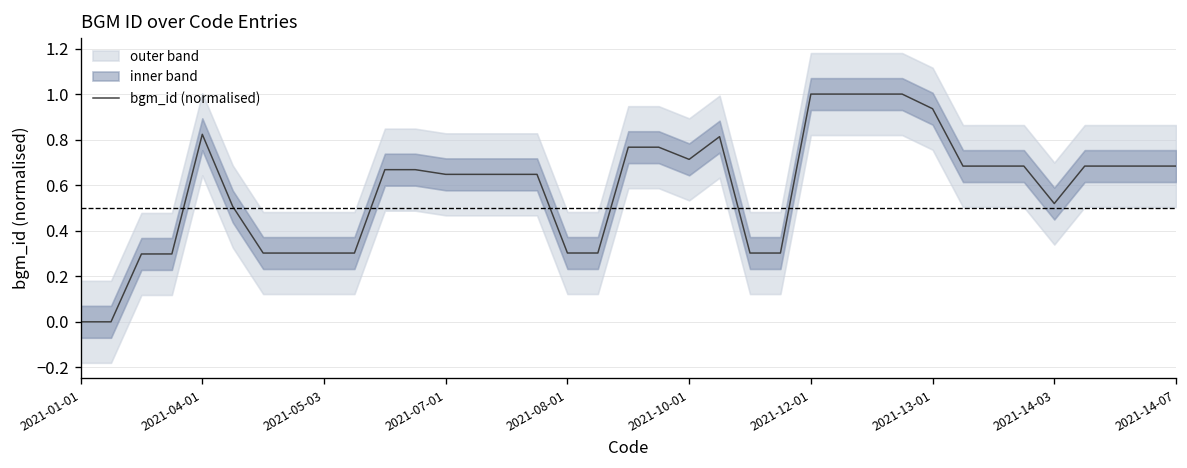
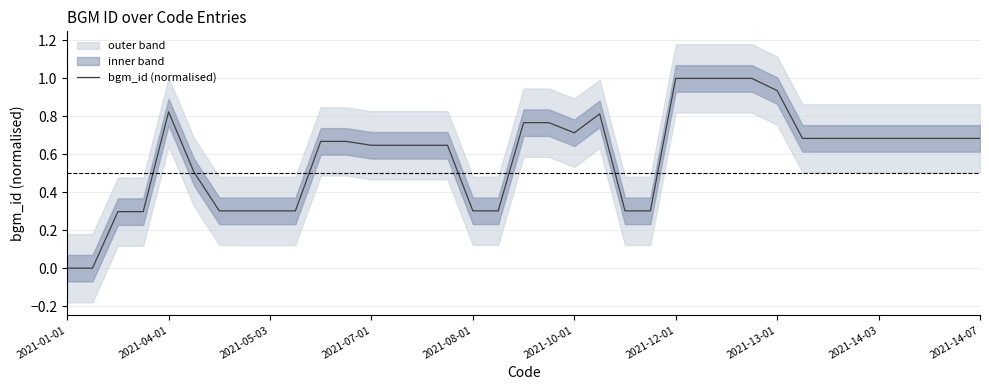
  {
    "bgm_id (normalised)": {
      "2021-01-01": 0.00,
      "2021-04-01": 0.82,
      "2021-05-03": 0.30,
      "2021-07-01": 0.65,
      "2021-08-01": 0.30,
      "2021-10-01": 0.71,
      "2021-12-01": 1.00,
      "2021-13-01": 0.94,
-     "2021-14-03": 0.52,
+     "2021-14-03": 0.68,
      "2021-14-07": 0.68
    }
  }
